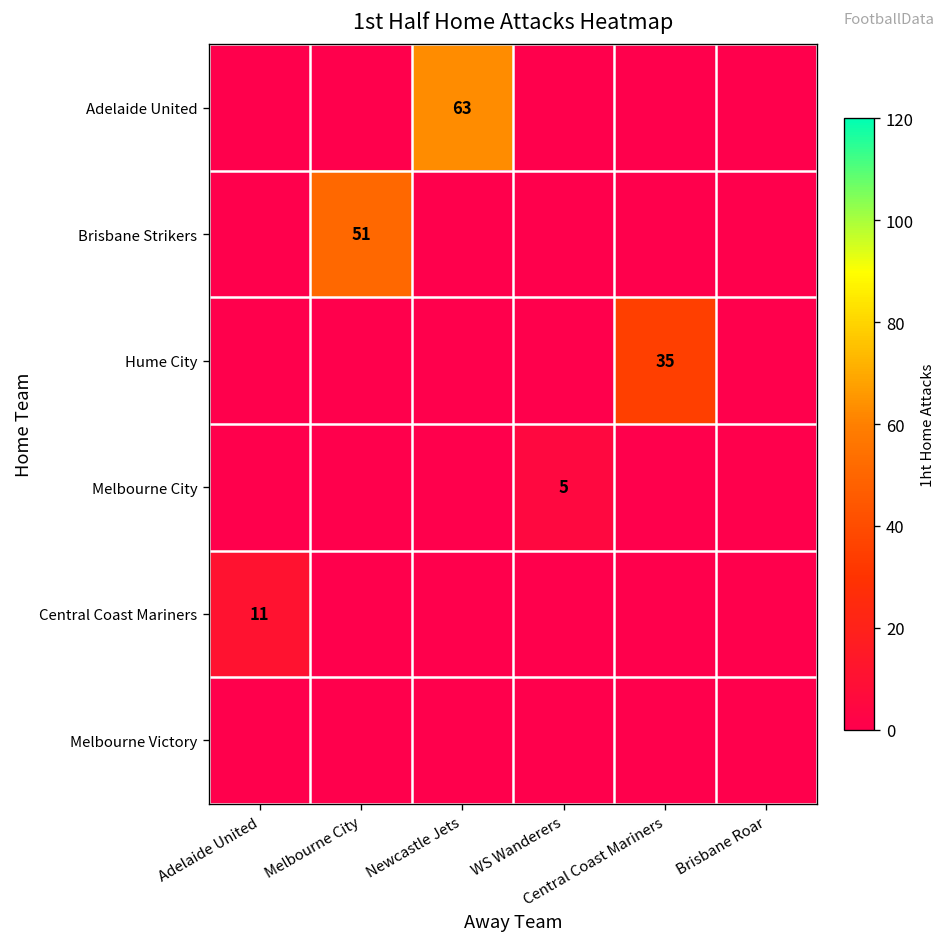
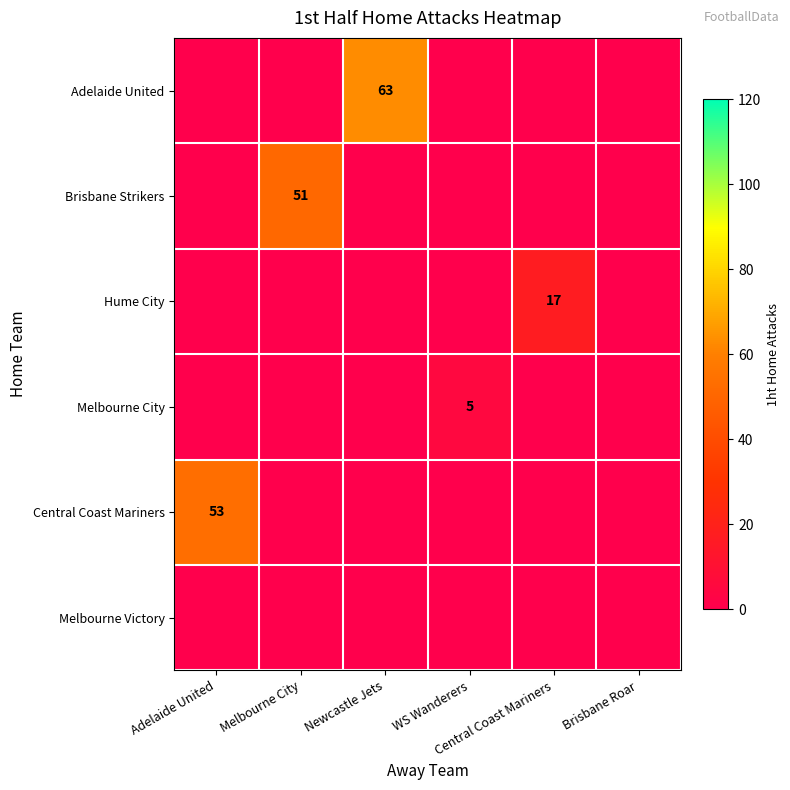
  {
    "Adelaide United": {
      "Newcastle Jets": 63
    },
    "Brisbane Strikers": {
      "Melbourne City": 51
    },
    "Hume City": {
-     "Central Coast Mariners": 35
+     "Central Coast Mariners": 17
    },
    "Melbourne City": {
      "WS Wanderers": 5
    },
    "Central Coast Mariners": {
-     "Adelaide United": 11
+     "Adelaide United": 53
    }
  }
